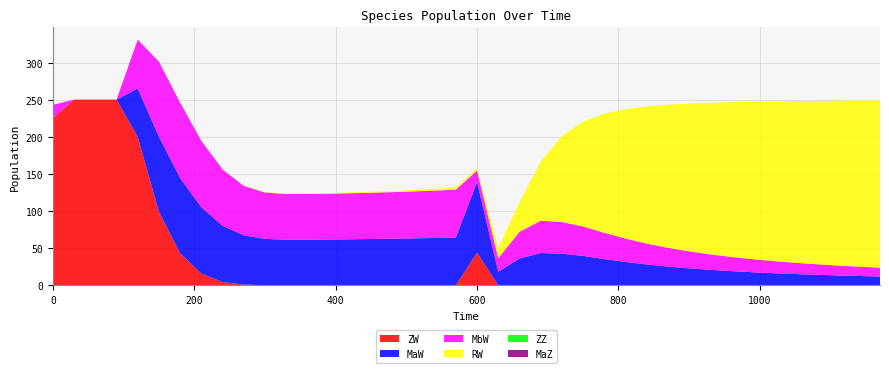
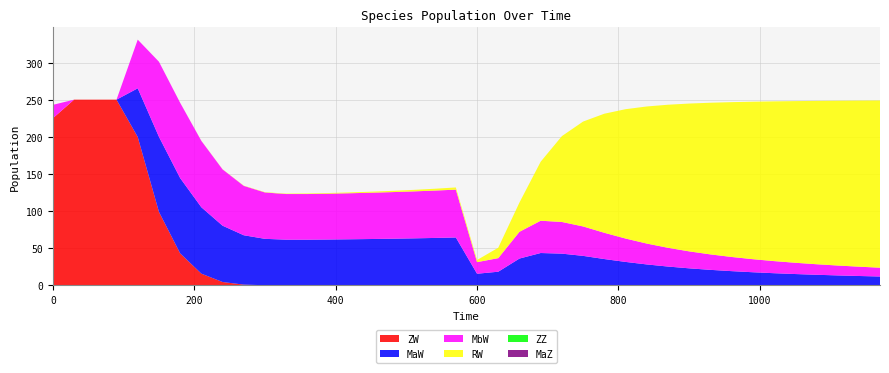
  {
    "ZW": {
-     "600": 40
+     "600": 0
    },
    "MaW": {
-     "600": 100
+     "600": 20
    }
  }
